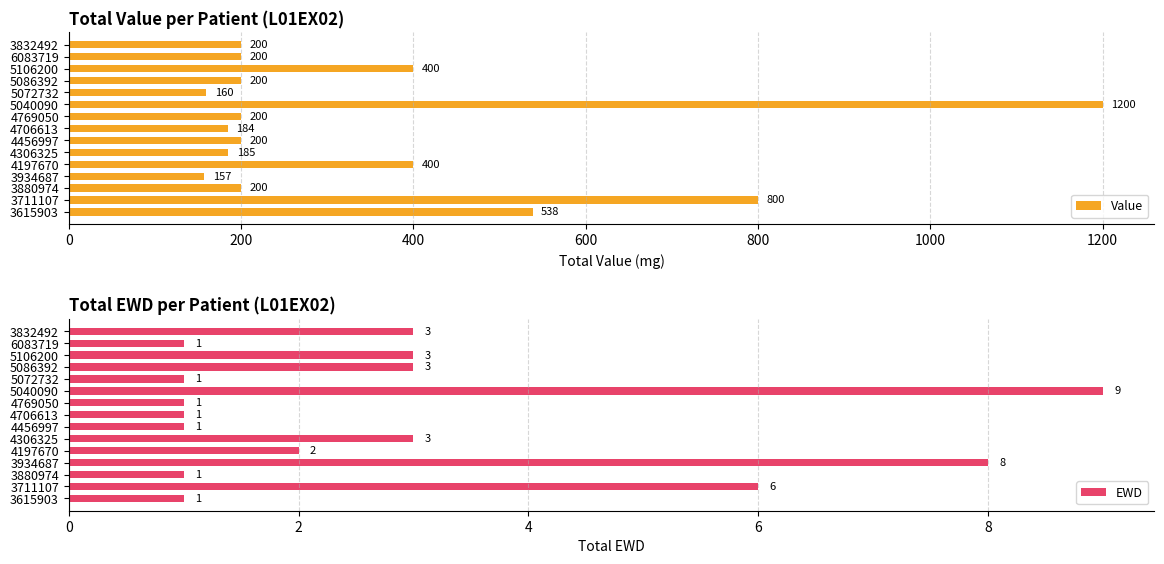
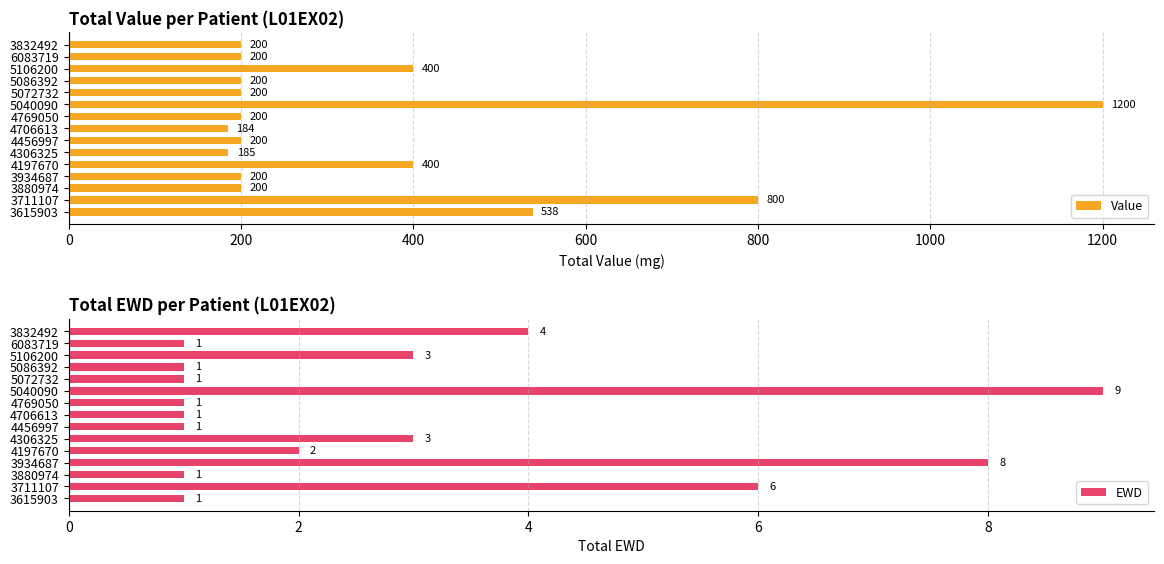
  {
    "Total Value per Patient (L01EX02)": {
      "3832492": 200,
      "6083719": 200,
      "5106200": 400,
      "5086392": 200,
-     "5072732": 160,
+     "5072732": 200,
      "5040090": 1200,
      "4769050": 200,
      "4706613": 184,
      "4456997": 200,
      "4306325": 185,
      "4197670": 400,
-     "3934687": 157,
+     "3934687": 200,
      "3880974": 200,
      "3711107": 800,
      "3615903": 538
    },
    "Total EWD per Patient (L01EX02)": {
-     "3832492": 3,
+     "3832492": 4,
      "6083719": 1,
      "5106200": 3,
-     "5086392": 3,
+     "5086392": 1,
      "5072732": 1,
      "5040090": 9,
      "4769050": 1,
      "4706613": 1,
      "4456997": 1,
      "4306325": 3,
      "4197670": 2,
      "3934687": 8,
      "3880974": 1,
      "3711107": 6,
      "3615903": 1
    }
  }
